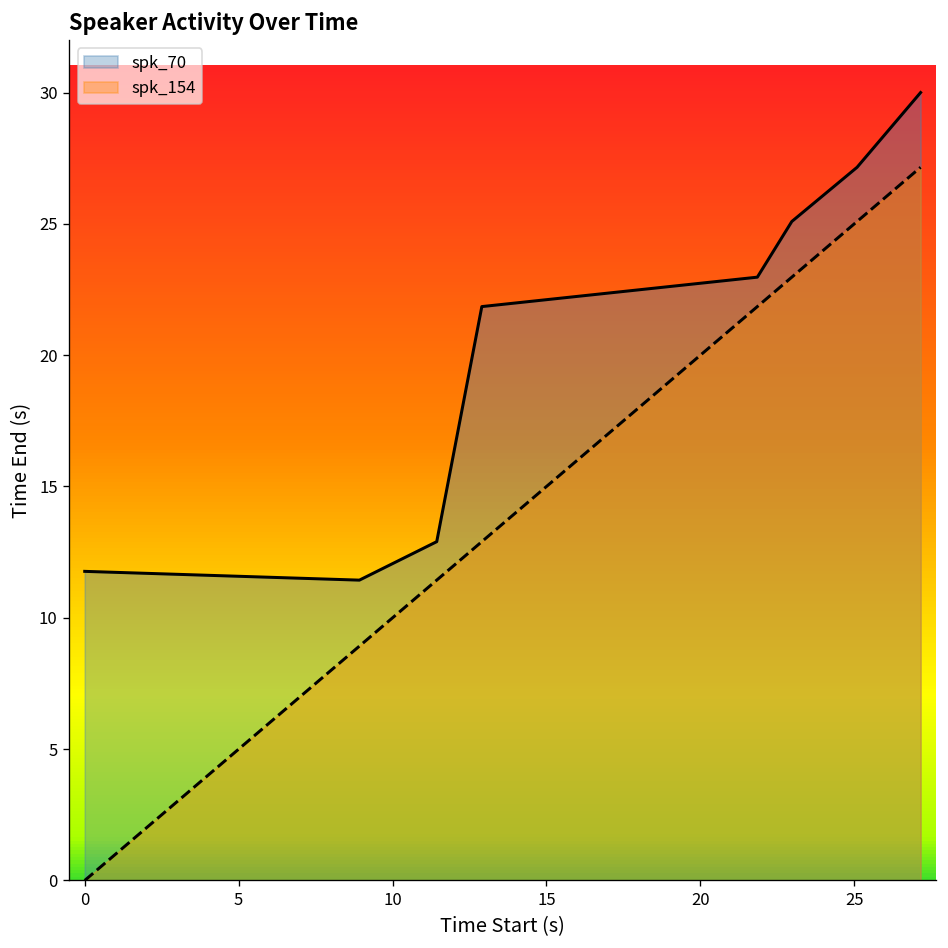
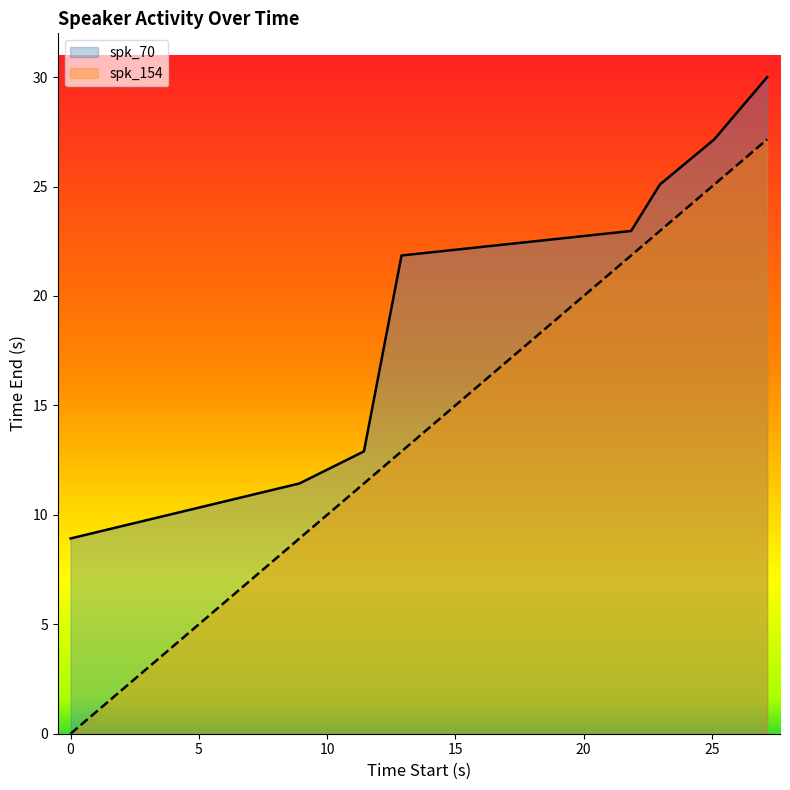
  {
    "spk_70": {
-     "0": 11.8
+     "0": 8.9
    },
    "spk_154": {
      "0": 0.0
    }
  }
